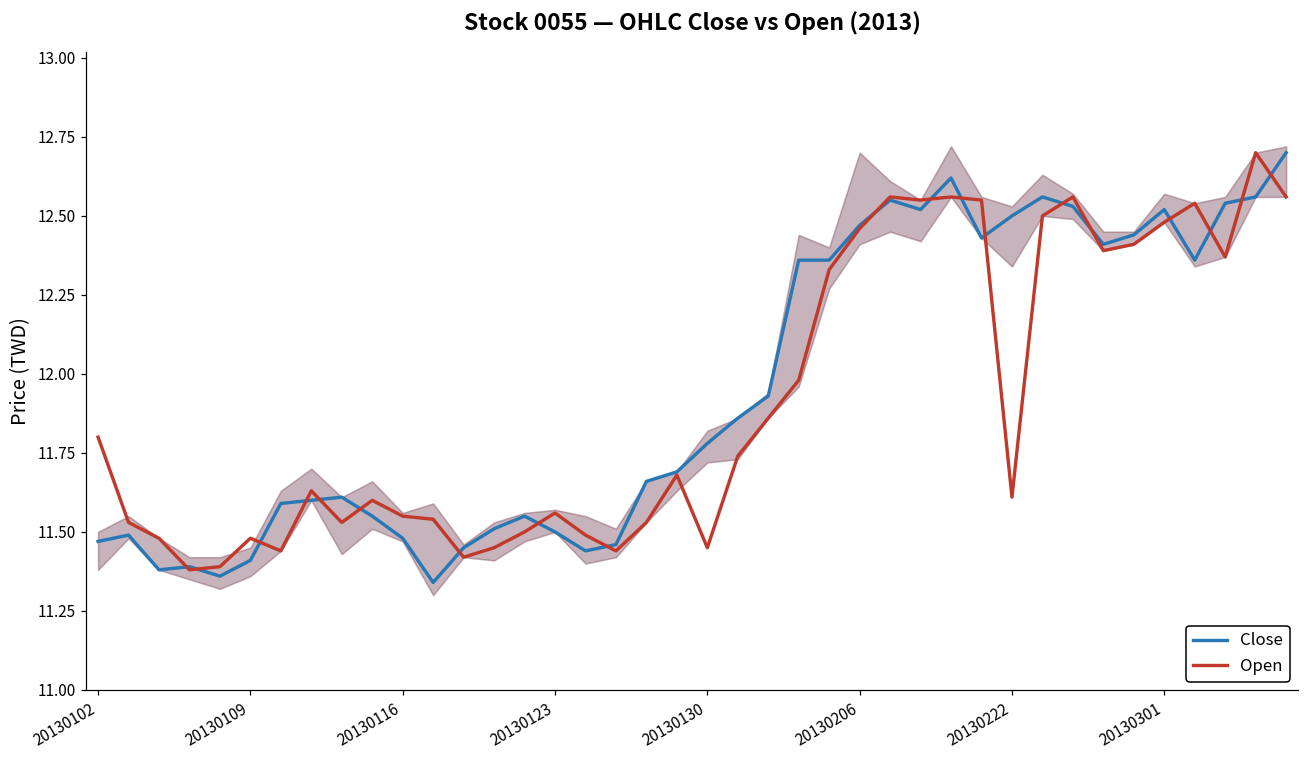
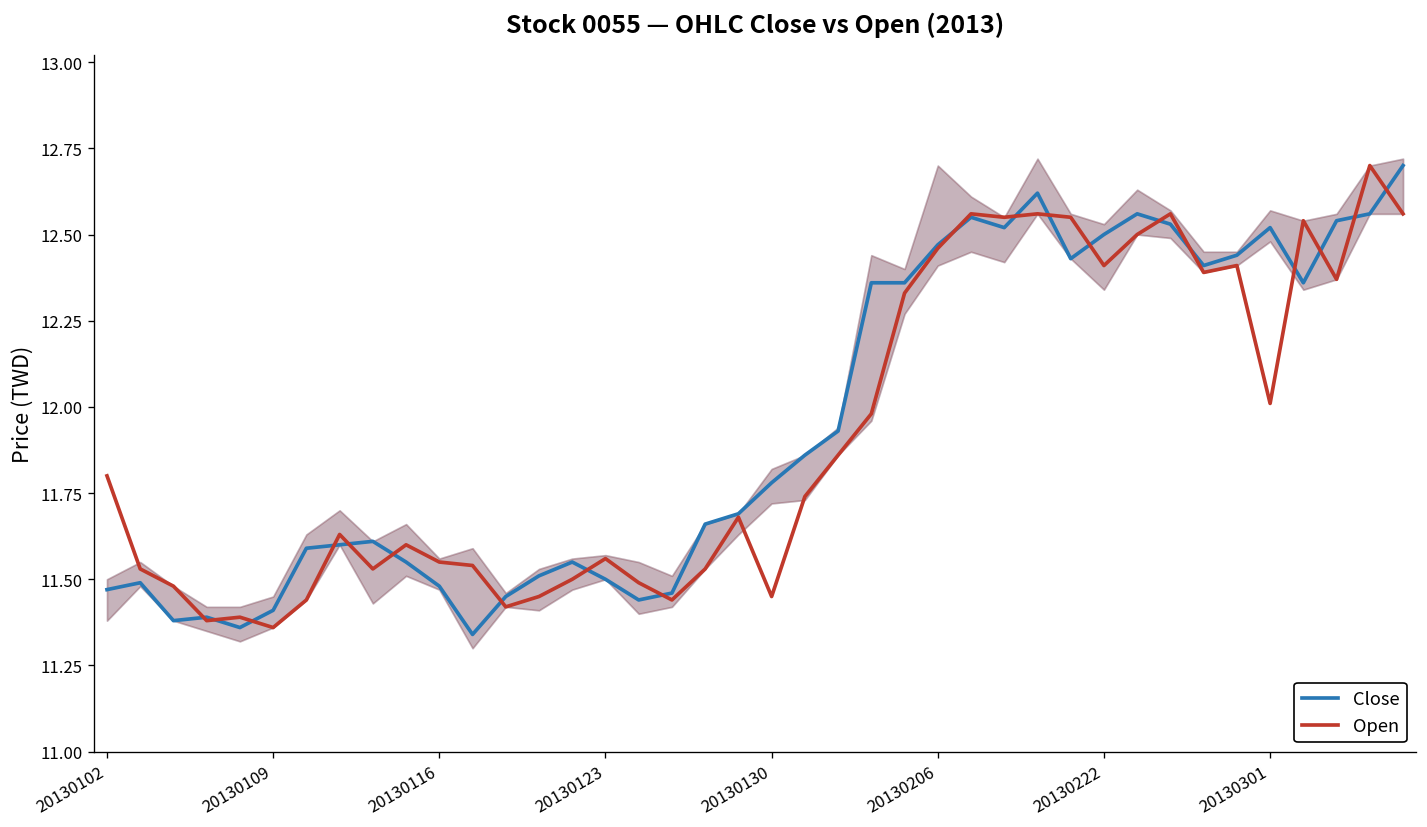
  {
    "Open": {
      "20130102": 11.80,
-     "20130109": 11.48,
+     "20130109": 11.36,
      "20130116": 11.55,
      "20130123": 11.56,
      "20130130": 11.45,
      "20130206": 12.46,
-     "20130222": 11.61,
-     "20130301": 12.48
+     "20130222": 12.41,
+     "20130301": 12.01
    }
  }
